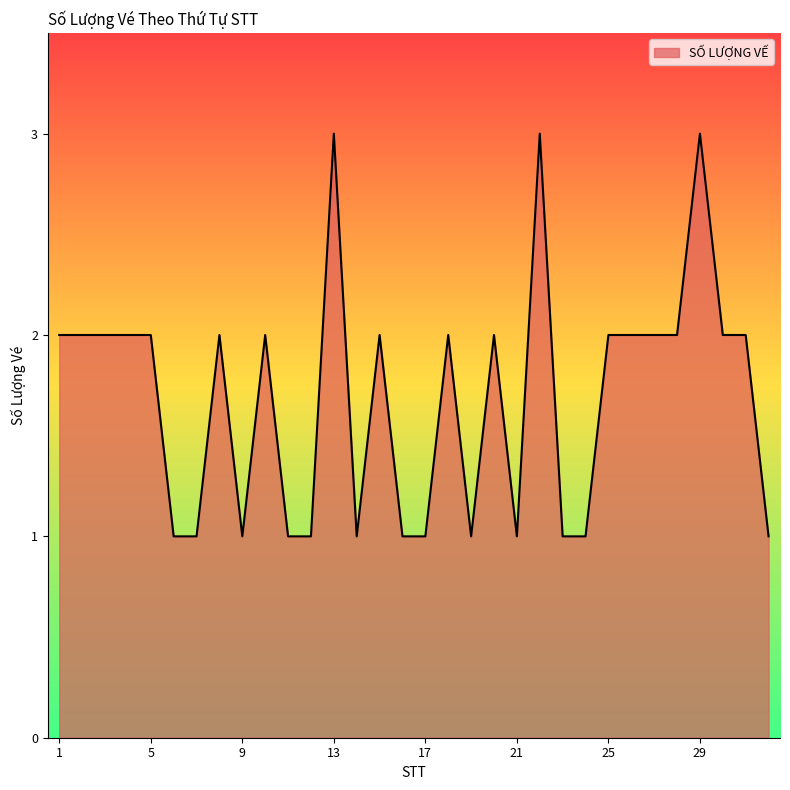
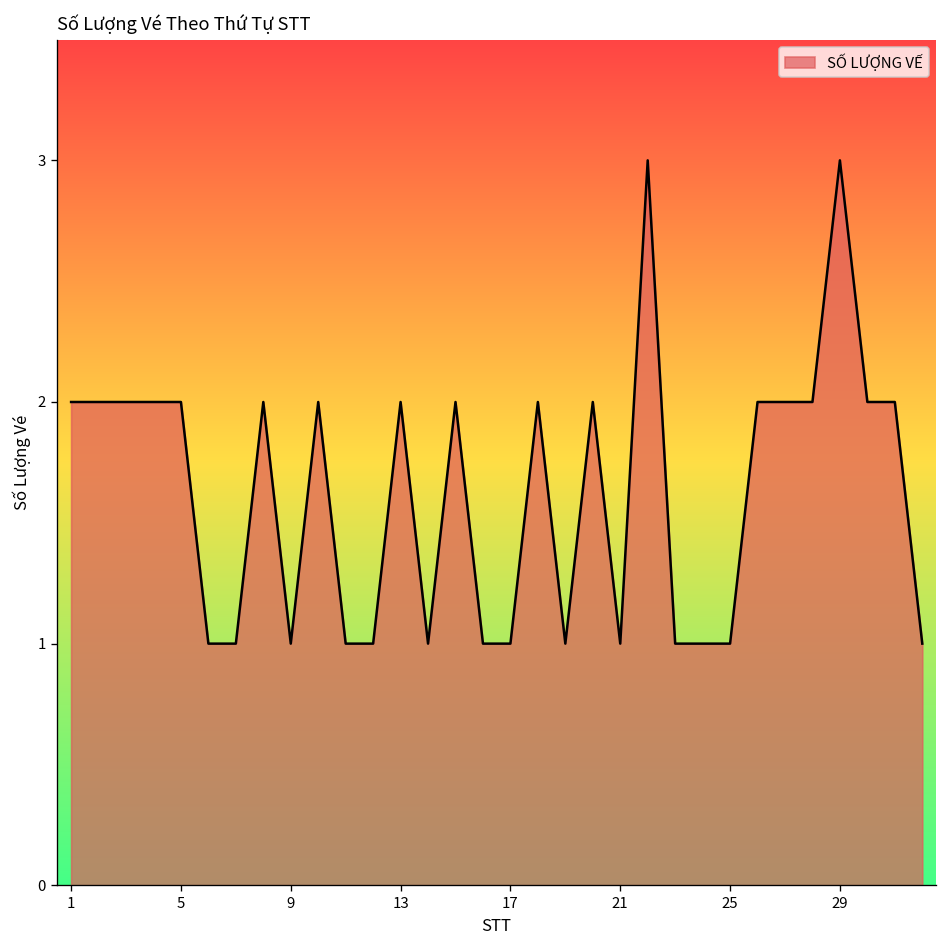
  {
    "1": 2,
    "5": 2,
    "9": 1,
-   "13": 3,
+   "13": 2,
    "17": 1,
    "21": 1,
-   "25": 2,
+   "25": 1,
    "29": 3
  }
